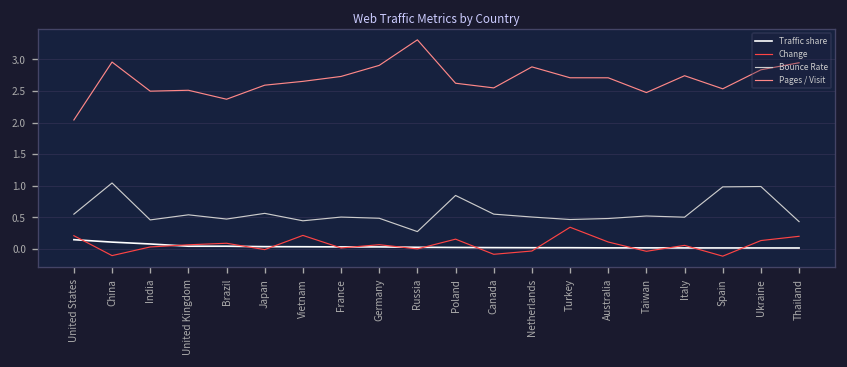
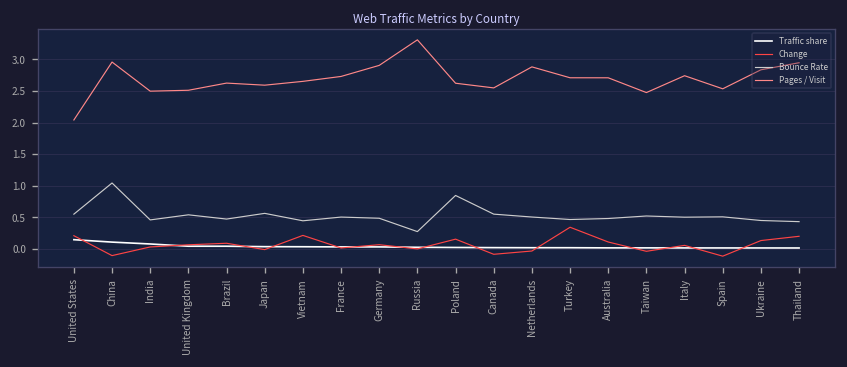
  {
    "Traffic share": {
      "United States": 0.1,
      "China": 0.1,
      "Vietnam": 0.0,
      "Poland": 0.0,
      "Canada": 0.0,
      "Netherlands": 0.0,
      "Turkey": 0.0,
      "Australia": 0.0,
      "Taiwan": 0.0,
      "Spain": 0.0,
      "Ukraine": 0.0,
      "Thailand": 0.0
    },
    "Change": {
      "United States": 0.2,
      "China": -0.1,
      "Vietnam": 0.2,
      "Poland": 0.2,
      "Canada": -0.1,
      "Netherlands": 0.0,
      "Turkey": 0.3,
      "Australia": 0.1,
      "Taiwan": 0.0,
      "Spain": -0.1,
      "Ukraine": 0.1,
      "Thailand": 0.2
    },
    "Bounce Rate": {
      "United States": 0.5,
      "China": 1.0,
      "India": 0.5,
      "United Kingdom": 0.5,
      "Brazil": 0.5,
      "Japan": 0.6,
      "Vietnam": 0.4,
      "France": 0.5,
      "Germany": 0.5,
      "Russia": 0.3,
      "Poland": 0.8,
      "Canada": 0.5,
      "Netherlands": 0.5,
      "Turkey": 0.5,
      "Australia": 0.5,
      "Taiwan": 0.5,
      "Italy": 0.5,
-     "Spain": 1.0,
-     "Ukraine": 1.0,
+     "Spain": 0.5,
+     "Ukraine": 0.4,
      "Thailand": 0.4
    },
    "Pages / Visit": {
      "United States": 2.0,
      "China": 3.0,
      "India": 2.5,
      "United Kingdom": 2.5,
-     "Brazil": 2.4,
+     "Brazil": 2.6,
      "Japan": 2.6,
      "Vietnam": 2.7,
      "France": 2.7,
      "Germany": 2.9,
      "Russia": 3.3,
      "Poland": 2.6,
      "Canada": 2.5,
      "Netherlands": 2.9,
      "Turkey": 2.7,
      "Australia": 2.7,
      "Taiwan": 2.5,
      "Italy": 2.7,
      "Spain": 2.5
    }
  }
